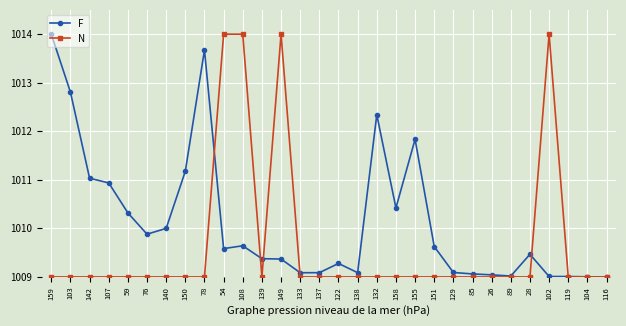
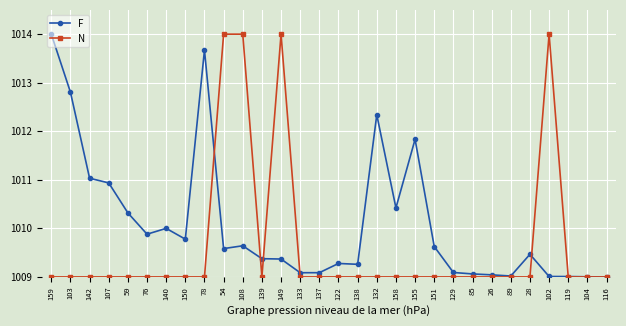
  {
    "F": {
      "103": 1012.8,
      "142": 1011.0,
      "107": 1010.9,
      "59": 1010.3,
      "76": 1009.9,
      "140": 1010.0,
-     "150": 1011.2,
+     "150": 1009.8,
      "78": 1013.7,
      "54": 1009.6,
      "108": 1009.6,
      "139": 1009.4,
      "149": 1009.4,
      "133": 1009.1,
      "137": 1009.1,
      "122": 1009.3,
-     "138": 1009.1,
+     "138": 1009.3,
      "132": 1012.3,
      "158": 1010.4,
      "155": 1011.8,
      "151": 1009.6,
      "129": 1009.1,
      "85": 1009.1,
      "28": 1009.5,
      "102": 1009.0
    },
    "N": {
      "159": 1009.0,
      "103": 1009.0,
      "142": 1009.0,
      "107": 1009.0,
      "59": 1009.0,
      "76": 1009.0,
      "140": 1009.0,
      "150": 1009.0,
      "78": 1009.0,
      "54": 1014.0,
      "108": 1014.0,
      "139": 1009.0,
      "149": 1014.0,
      "133": 1009.0,
      "137": 1009.0,
      "122": 1009.0,
      "138": 1009.0,
      "132": 1009.0,
      "158": 1009.0,
      "155": 1009.0,
      "151": 1009.0,
      "129": 1009.0,
      "85": 1009.0,
      "28": 1009.0,
      "102": 1014.0
    }
  }
